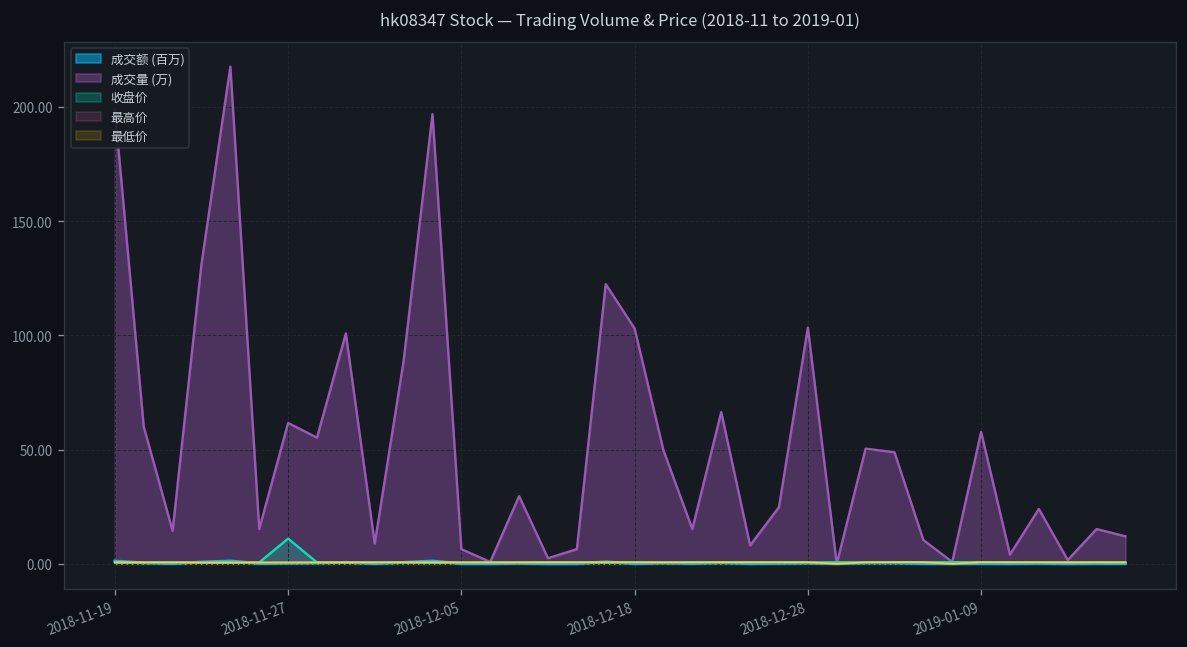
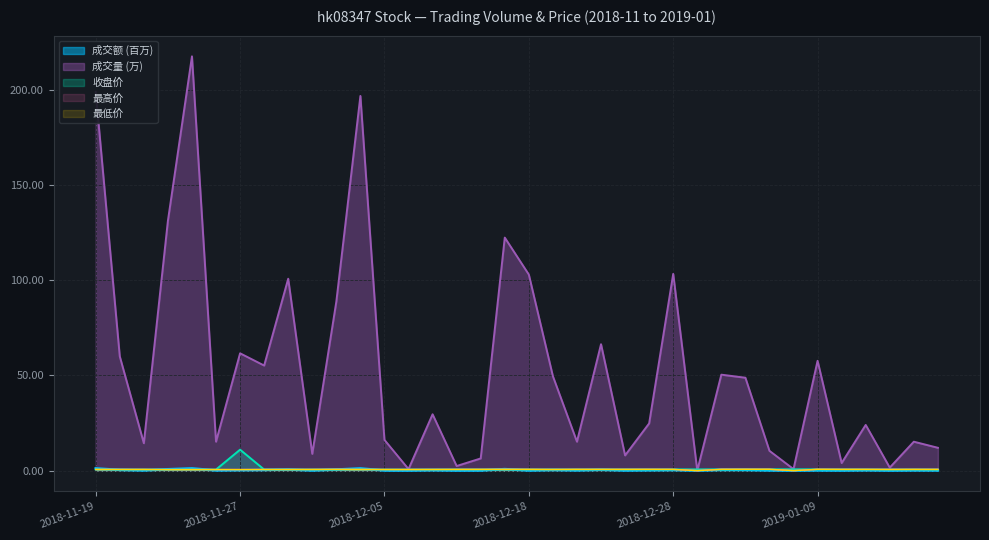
  {
    "成交量 (万)": {
      "2018-11-27": 62,
-     "2018-12-05": 6,
+     "2018-12-05": 16,
      "2018-12-18": 103,
      "2018-12-28": 103,
      "2019-01-09": 58
    },
    "收盘价": {
      "2018-11-27": 11
    }
  }
